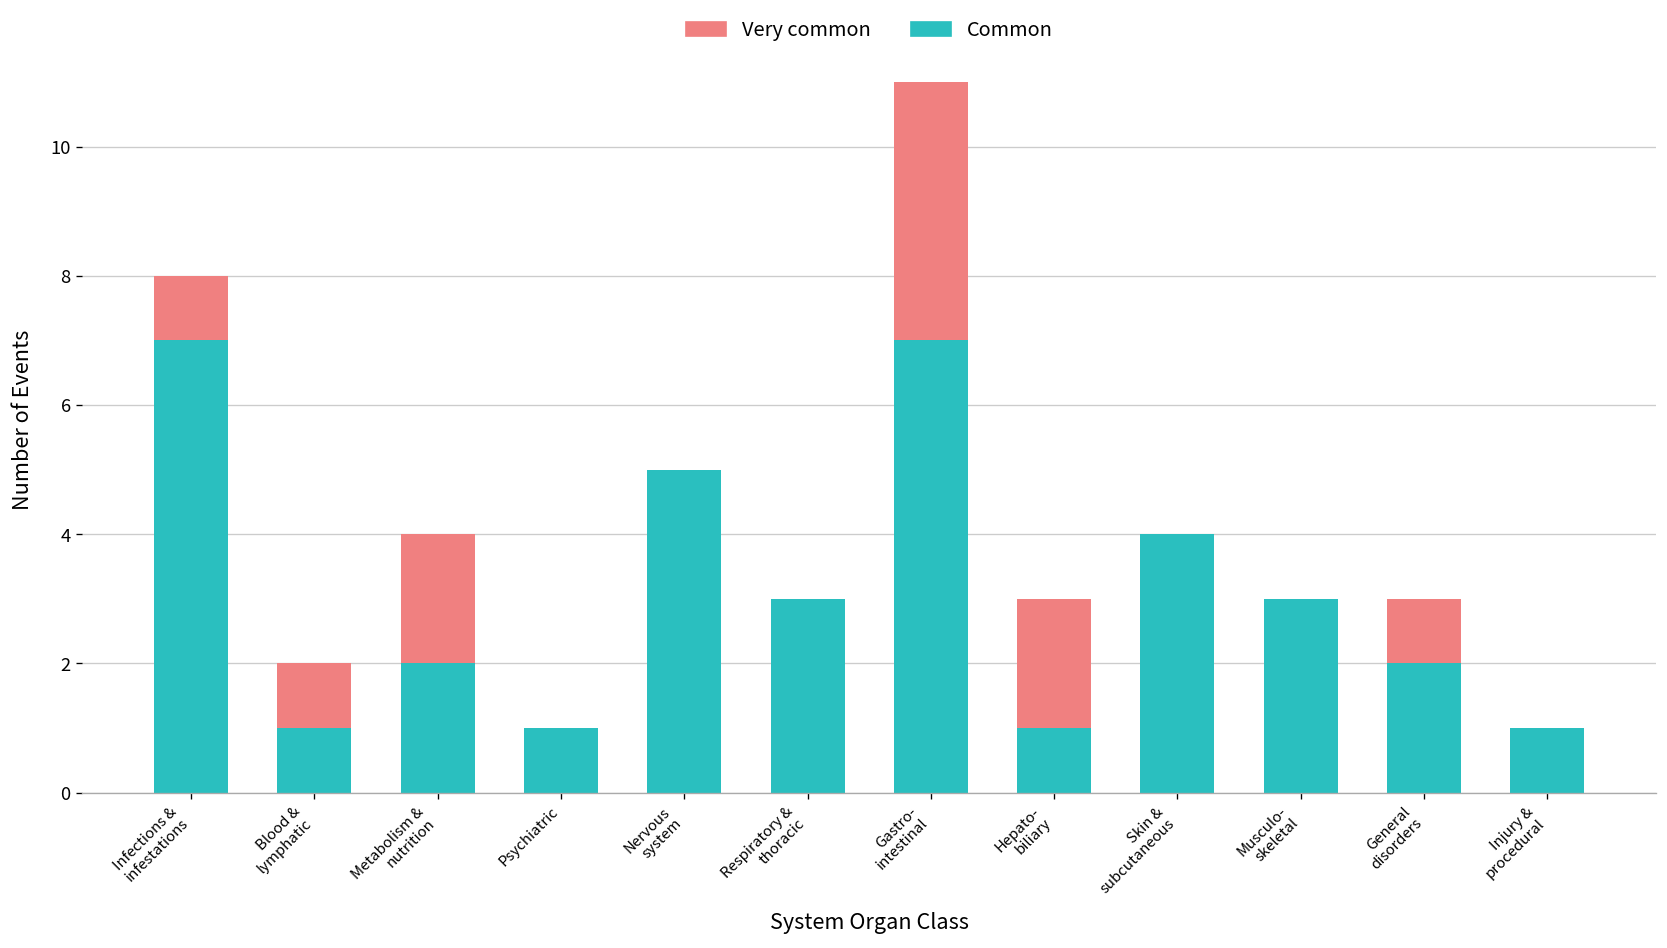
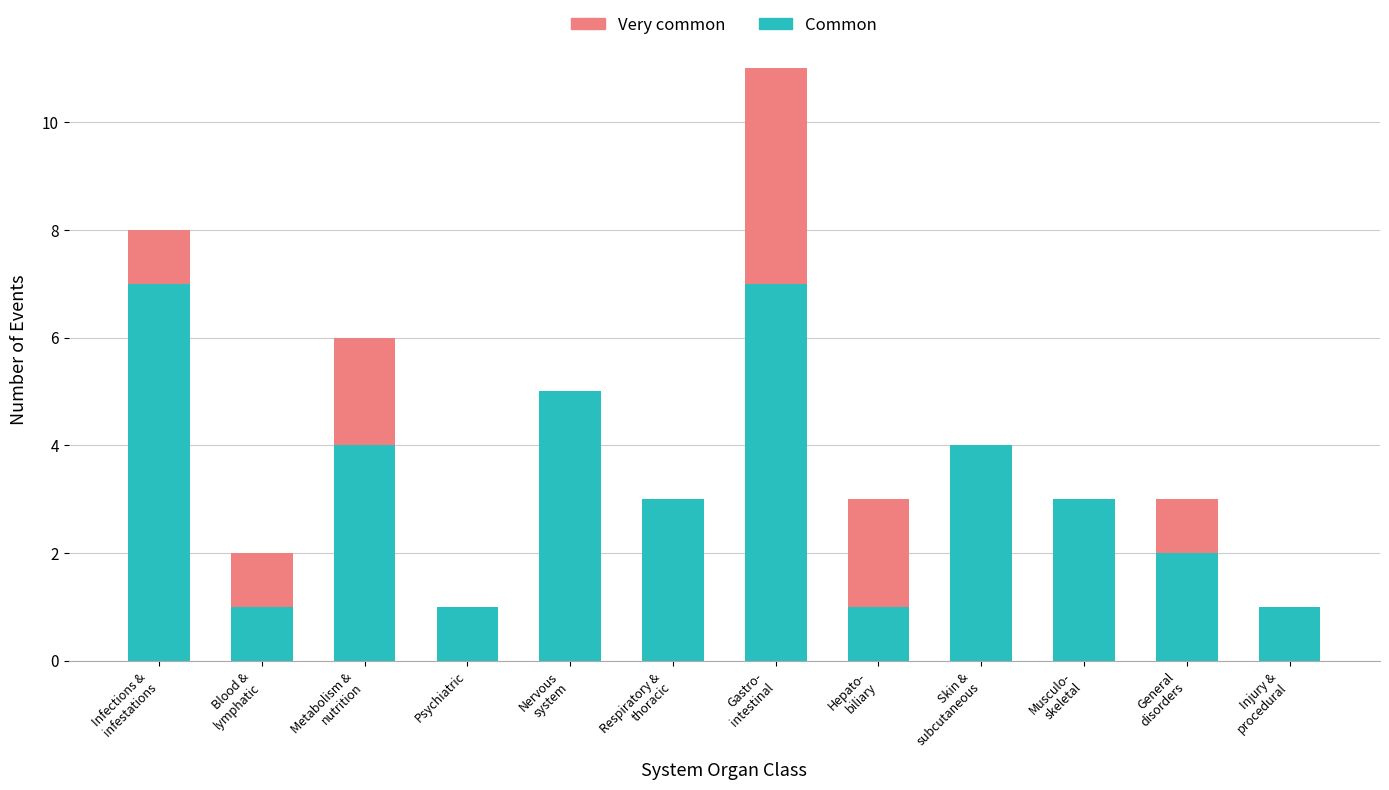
  {
    "Common": {
      "Infections & infestations": 7,
      "Blood & lymphatic": 1,
-     "Metabolism & nutrition": 2,
+     "Metabolism & nutrition": 4,
      "Psychiatric": 1,
      "Nervous system": 5,
      "Respiratory & thoracic": 3,
      "Gastro- intestinal": 7,
      "Hepato- biliary": 1,
      "Skin & subcutaneous": 4,
      "Musculo- skeletal": 3,
      "General disorders": 2,
      "Injury & procedural": 1
    },
    "Very common": {
      "Infections & infestations": 1,
      "Blood & lymphatic": 1,
      "Metabolism & nutrition": 2,
      "Psychiatric": 0,
      "Nervous system": 0,
      "Respiratory & thoracic": 0,
      "Gastro- intestinal": 4,
      "Hepato- biliary": 2,
      "Skin & subcutaneous": 0,
      "Musculo- skeletal": 0,
      "General disorders": 1,
      "Injury & procedural": 0
    }
  }
